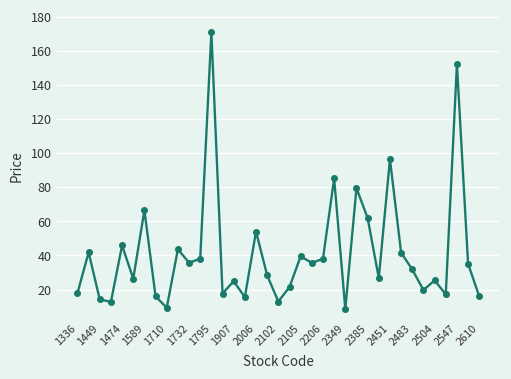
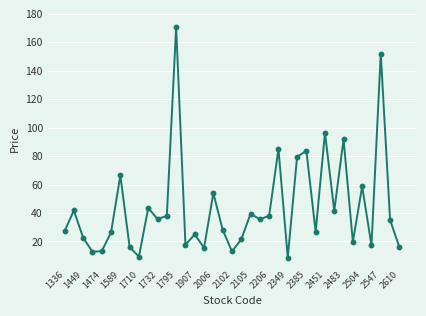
  {
-   "1336": 18,
-   "1449": 14,
-   "1474": 46,
+   "1336": 27,
+   "1449": 23,
+   "1474": 13,
    "1589": 67,
    "1710": 9,
    "1732": 36,
    "1795": 171,
    "1907": 25,
    "2006": 54,
    "2102": 13,
    "2105": 40,
    "2206": 38,
    "2349": 9,
-   "2385": 62,
+   "2385": 84,
    "2451": 96,
-   "2483": 32,
-   "2504": 25,
+   "2483": 92,
+   "2504": 59,
    "2547": 152,
    "2610": 16
  }
